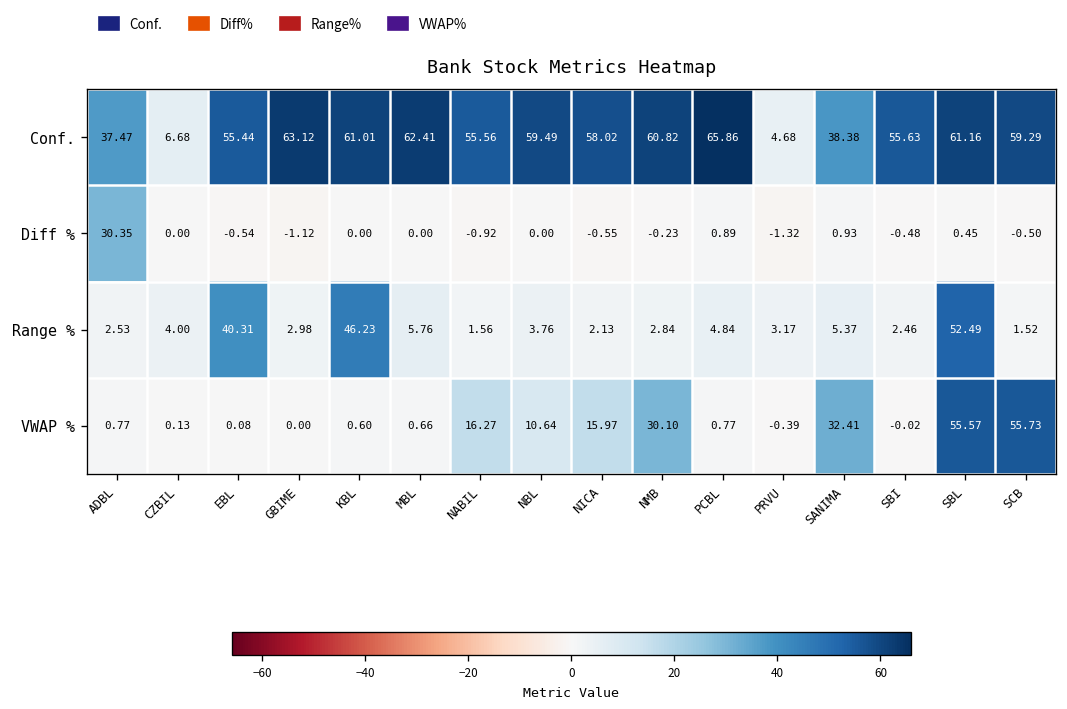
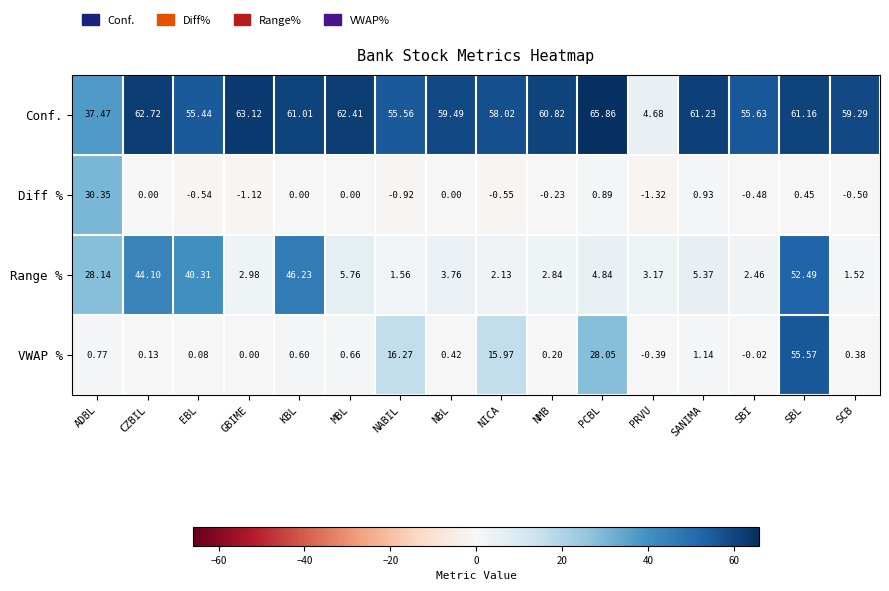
  {
    "Conf.": {
      "ADBL": 37.47,
-     "CZBIL": 6.68,
+     "CZBIL": 62.72,
      "EBL": 55.44,
      "GBIME": 63.12,
      "KBL": 61.01,
      "MBL": 62.41,
      "NABIL": 55.56,
      "NBL": 59.49,
      "NICA": 58.02,
      "NMB": 60.82,
      "PCBL": 65.86,
      "PRVU": 4.68,
-     "SANIMA": 38.38,
+     "SANIMA": 61.23,
      "SBI": 55.63,
      "SBL": 61.16,
      "SCB": 59.29
    },
    "Diff %": {
      "ADBL": 30.35,
      "CZBIL": 0.00,
      "EBL": -0.54,
      "GBIME": -1.12,
      "KBL": 0.00,
      "MBL": 0.00,
      "NABIL": -0.92,
      "NBL": 0.00,
      "NICA": -0.55,
      "NMB": -0.23,
      "PCBL": 0.89,
      "PRVU": -1.32,
      "SANIMA": 0.93,
      "SBI": -0.48,
      "SBL": 0.45,
      "SCB": -0.50
    },
    "Range %": {
-     "ADBL": 2.53,
-     "CZBIL": 4.00,
+     "ADBL": 28.14,
+     "CZBIL": 44.10,
      "EBL": 40.31,
      "GBIME": 2.98,
      "KBL": 46.23,
      "MBL": 5.76,
      "NABIL": 1.56,
      "NBL": 3.76,
      "NICA": 2.13,
      "NMB": 2.84,
      "PCBL": 4.84,
      "PRVU": 3.17,
      "SANIMA": 5.37,
      "SBI": 2.46,
      "SBL": 52.49,
      "SCB": 1.52
    },
    "VWAP %": {
      "ADBL": 0.77,
      "CZBIL": 0.13,
      "EBL": 0.08,
      "GBIME": 0.00,
      "KBL": 0.60,
      "MBL": 0.66,
      "NABIL": 16.27,
-     "NBL": 10.64,
+     "NBL": 0.42,
      "NICA": 15.97,
-     "NMB": 30.10,
-     "PCBL": 0.77,
+     "NMB": 0.20,
+     "PCBL": 28.05,
      "PRVU": -0.39,
-     "SANIMA": 32.41,
+     "SANIMA": 1.14,
      "SBI": -0.02,
      "SBL": 55.57,
-     "SCB": 55.73
+     "SCB": 0.38
    }
  }
